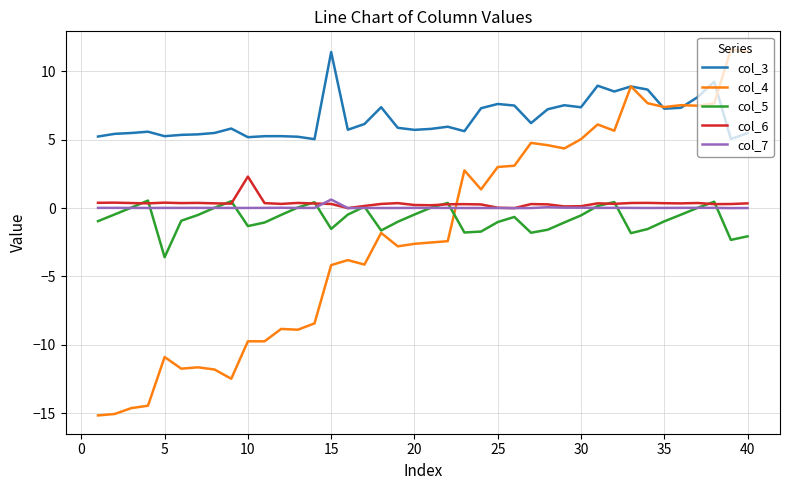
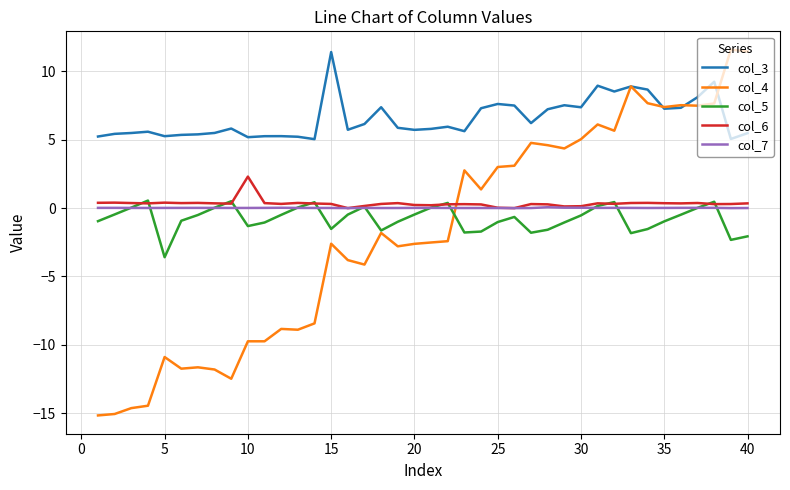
  {
    "col_3": {
      "5": 5.3,
      "10": 5.2,
      "15": 11.4,
      "20": 5.7,
      "25": 7.6,
      "30": 7.4
    },
    "col_4": {
      "5": -10.9,
      "10": -9.7,
-     "15": -4.2,
+     "15": -2.6,
      "20": -2.6,
      "25": 3.0,
      "30": 5.0
    },
    "col_5": {
      "5": -3.6,
      "10": -1.3,
      "15": -1.5,
      "20": -0.5,
      "25": -1.0,
      "30": -0.5,
      "35": -1.0,
      "40": -2.1
    },
    "col_6": {
      "5": 0.4,
      "10": 2.3,
      "15": 0.3,
      "20": 0.2,
      "35": 0.4,
      "40": 0.3
    },
    "col_7": {
      "5": 0.0,
      "10": 0.0,
-     "15": 0.6,
+     "15": 0.0,
      "20": 0.0,
      "35": 0.0,
      "40": 0.0
    }
  }
